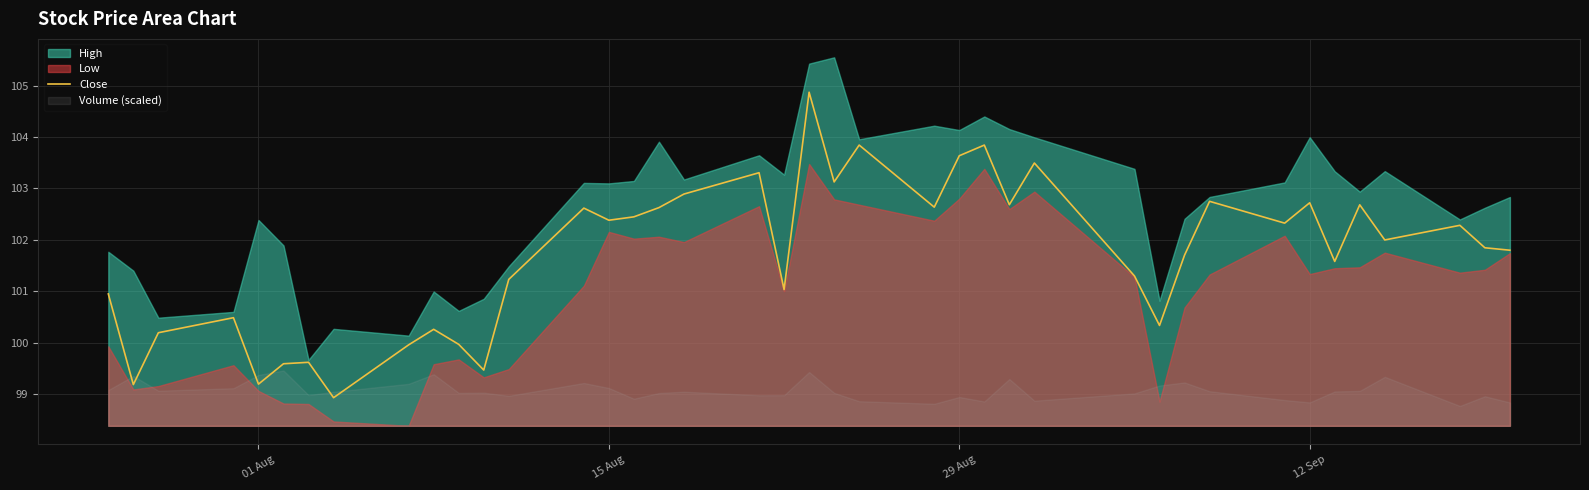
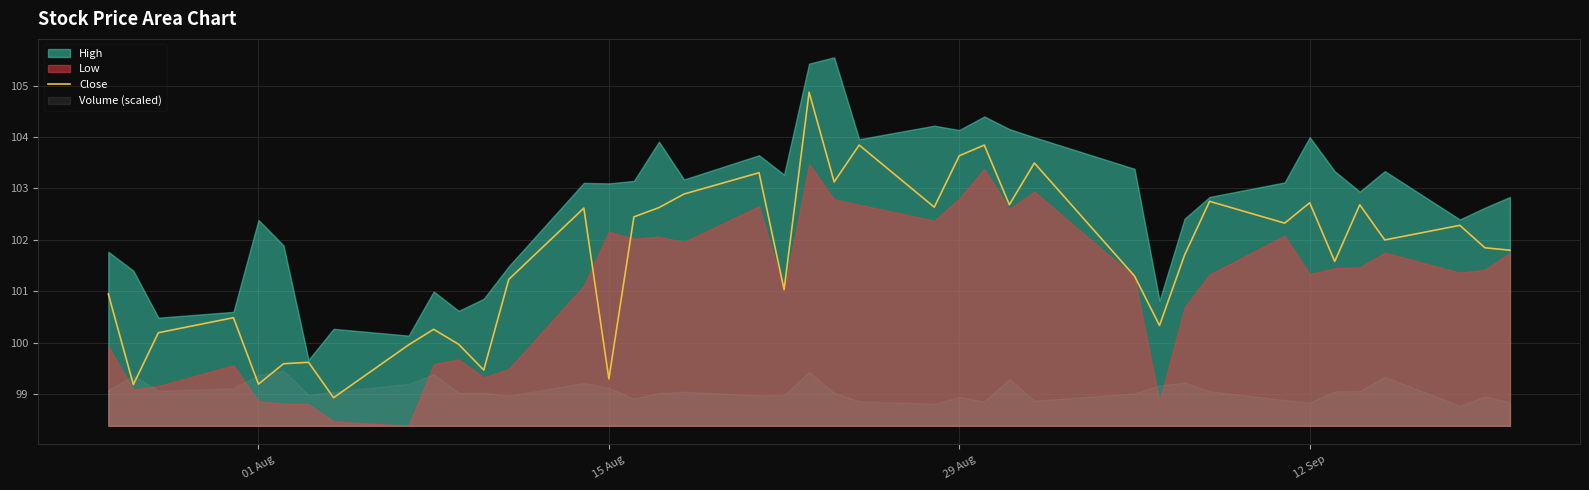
  {
    "Close": {
      "01 Aug": 99.2,
-     "15 Aug": 102.4,
+     "15 Aug": 99.3,
      "29 Aug": 103.6,
      "12 Sep": 102.7
    },
    "High": {
      "01 Aug": 102.4,
      "15 Aug": 103.1,
      "29 Aug": 104.1,
      "12 Sep": 104.0
    },
    "Low": {
-     "01 Aug": 99.1,
+     "01 Aug": 98.9,
      "15 Aug": 102.2,
      "29 Aug": 102.8,
      "12 Sep": 101.3
    },
    "Volume (scaled)": {
      "01 Aug": 99.4,
      "15 Aug": 99.1,
      "29 Aug": 98.9,
      "12 Sep": 98.8
    }
  }
